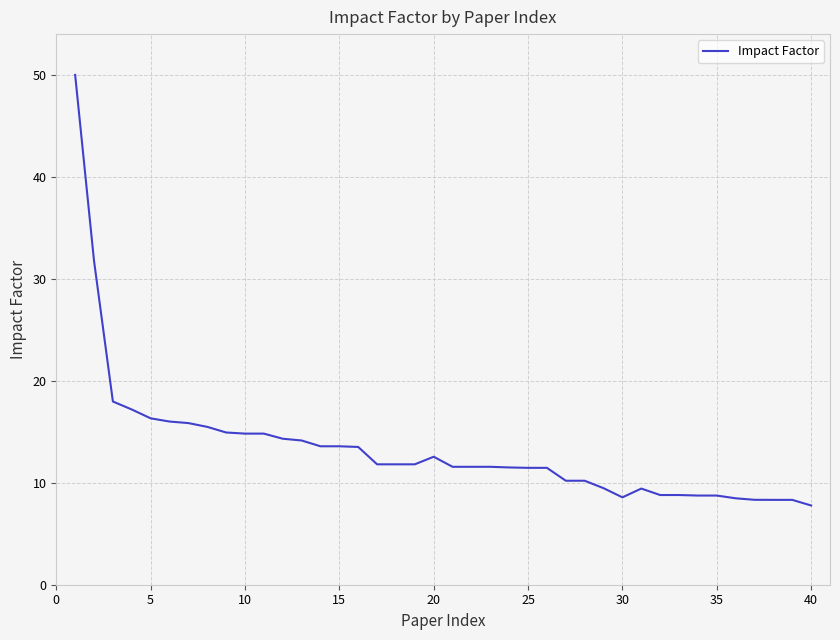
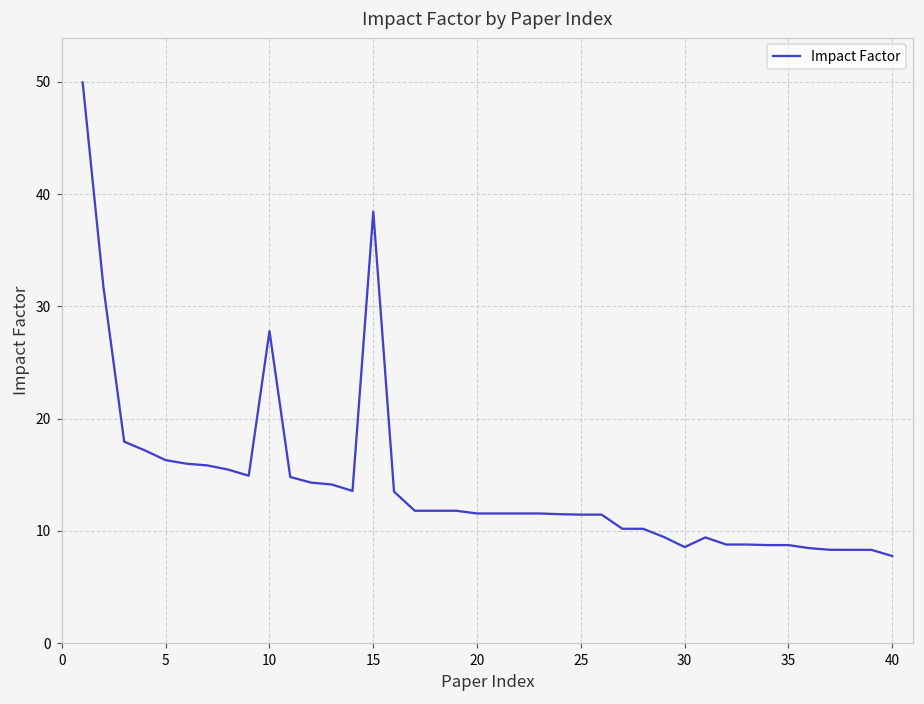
  {
    "5": 16.3,
-   "10": 14.8,
-   "15": 13.6,
-   "20": 12.5,
+   "10": 27.8,
+   "15": 38.4,
+   "20": 11.6,
    "25": 11.5,
    "30": 8.6,
    "35": 8.7,
    "40": 7.8
  }
